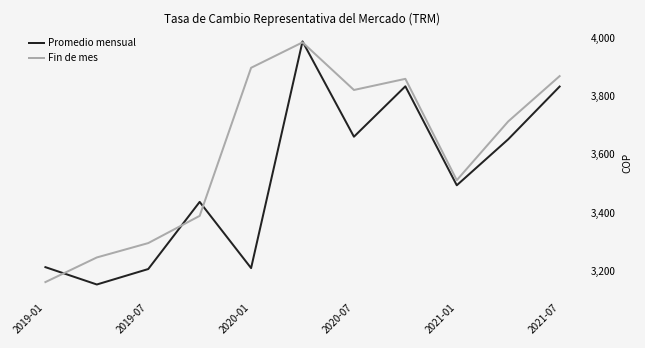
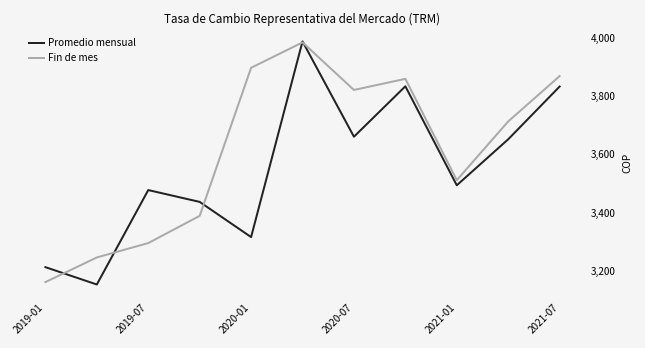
  {
    "Promedio mensual": {
      "2019-01": "3,210",
-     "2019-07": "3,210",
-     "2020-01": "3,210",
+     "2019-07": "3,480",
+     "2020-01": "3,320",
      "2020-07": "3,660",
      "2021-01": "3,490",
      "2021-07": "3,830"
    },
    "Fin de mes": {
      "2019-01": "3,160",
      "2019-07": "3,300",
      "2020-01": "3,900",
      "2020-07": "3,820",
      "2021-01": "3,510",
      "2021-07": "3,870"
    }
  }
